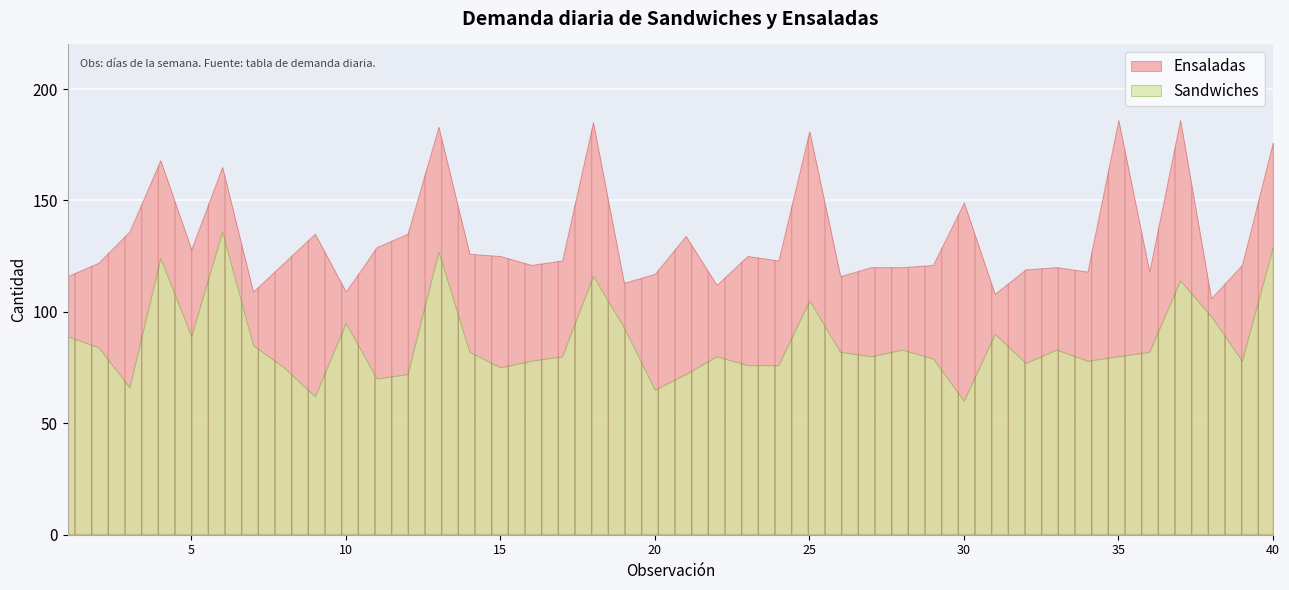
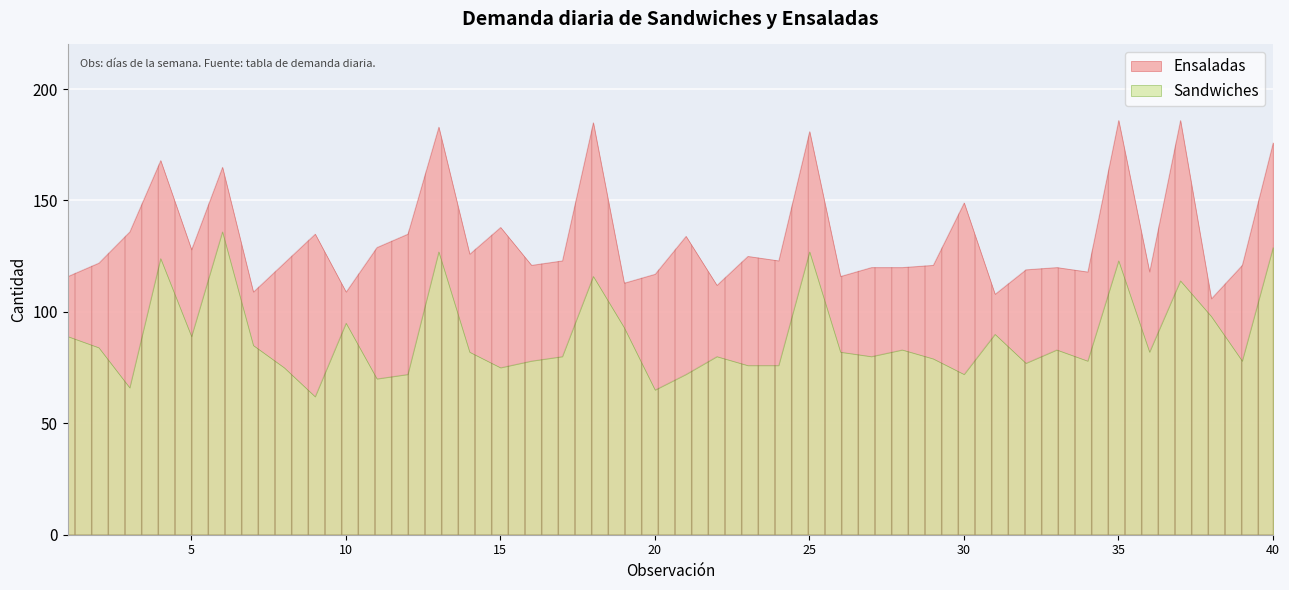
  {
    "Ensaladas": {
      "5": 128,
      "10": 109,
-     "15": 125,
+     "15": 138,
      "20": 117,
      "25": 181,
      "30": 149,
      "35": 186,
      "40": 176
    },
    "Sandwiches": {
      "5": 89,
      "10": 95,
      "15": 75,
      "20": 65,
-     "25": 105,
-     "30": 60,
-     "35": 80,
+     "25": 127,
+     "30": 72,
+     "35": 123,
      "40": 129
    }
  }
